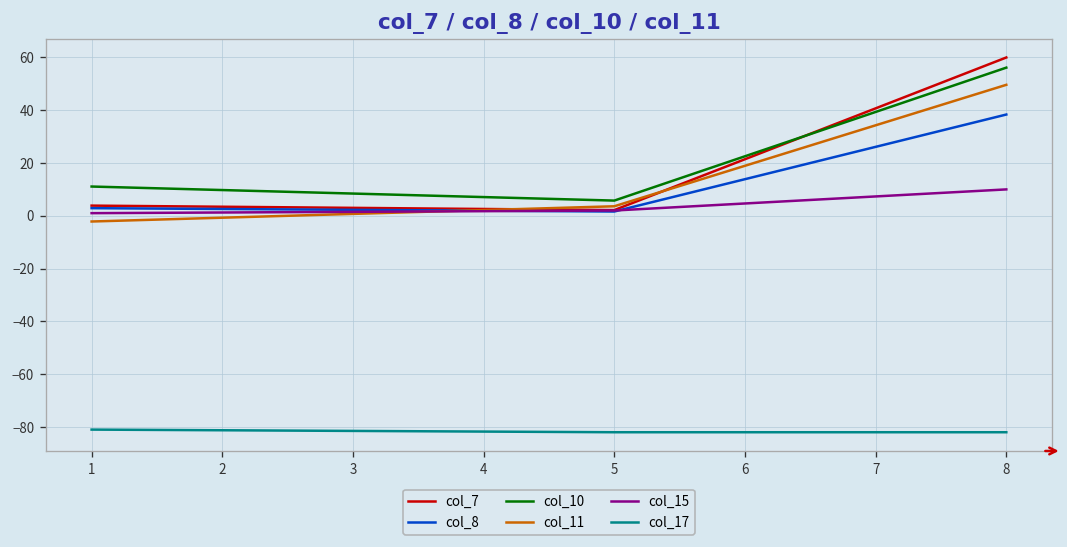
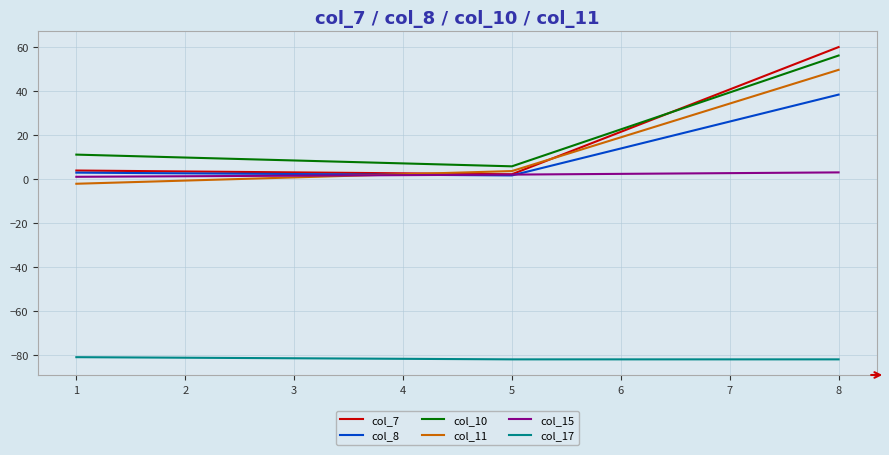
  {
    "col_7": {
      "8": 60
    },
    "col_8": {
      "8": 38
    },
    "col_10": {
      "1": 11,
      "5": 6,
      "8": 56
    },
    "col_11": {
      "1": -2,
      "5": 4,
      "8": 50
    },
    "col_15": {
      "1": 1,
-     "8": 10
+     "8": 3
    },
    "col_17": {
      "1": -81,
      "5": -82,
      "8": -82
    }
  }
